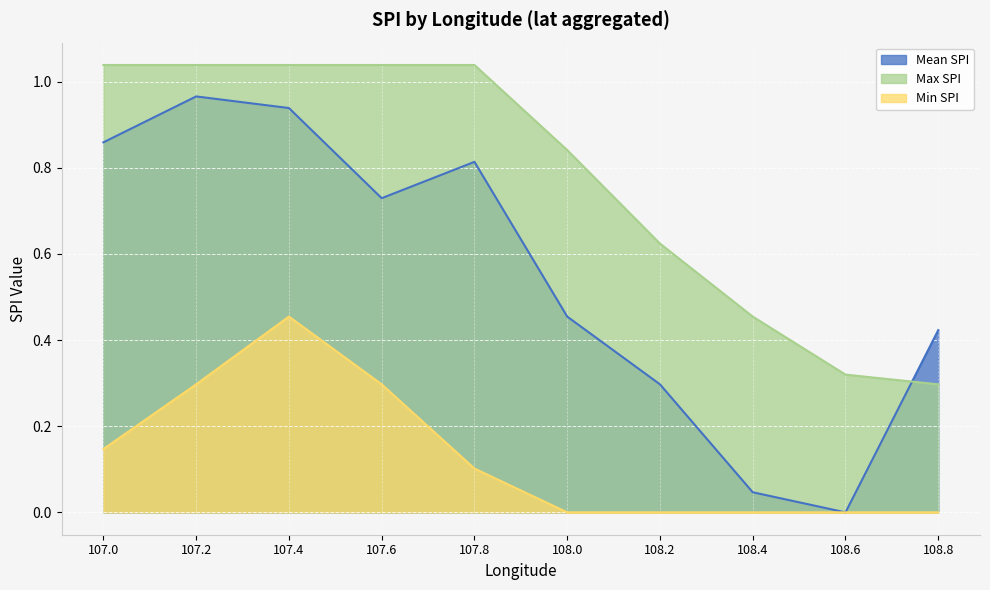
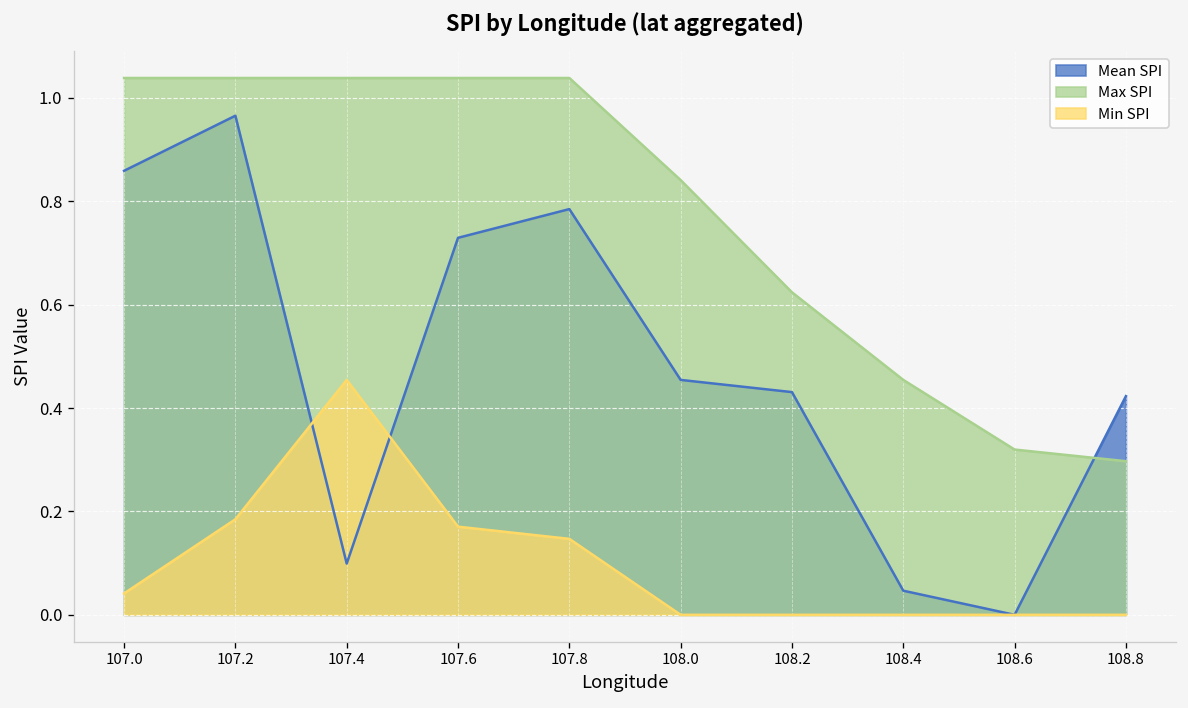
  {
    "Mean SPI": {
      "107.0": 0.86,
      "107.2": 0.97,
-     "107.4": 0.94,
+     "107.4": 0.10,
      "107.6": 0.73,
-     "107.8": 0.81,
+     "107.8": 0.78,
      "108.0": 0.45,
-     "108.2": 0.30,
+     "108.2": 0.43,
      "108.4": 0.05,
      "108.8": 0.42
    },
    "Max SPI": {
      "107.0": 1.04,
      "107.2": 1.04,
      "107.4": 1.04,
      "107.6": 1.04,
      "107.8": 1.04,
      "108.0": 0.84,
      "108.2": 0.62,
      "108.4": 0.45,
      "108.6": 0.32,
      "108.8": 0.30
    },
    "Min SPI": {
-     "107.0": 0.15,
-     "107.2": 0.30,
+     "107.0": 0.04,
+     "107.2": 0.18,
      "107.4": 0.45,
-     "107.6": 0.30,
-     "107.8": 0.10,
+     "107.6": 0.17,
+     "107.8": 0.15,
      "108.0": 0.00,
      "108.2": 0.00,
      "108.4": 0.00,
      "108.8": 0.00
    }
  }
